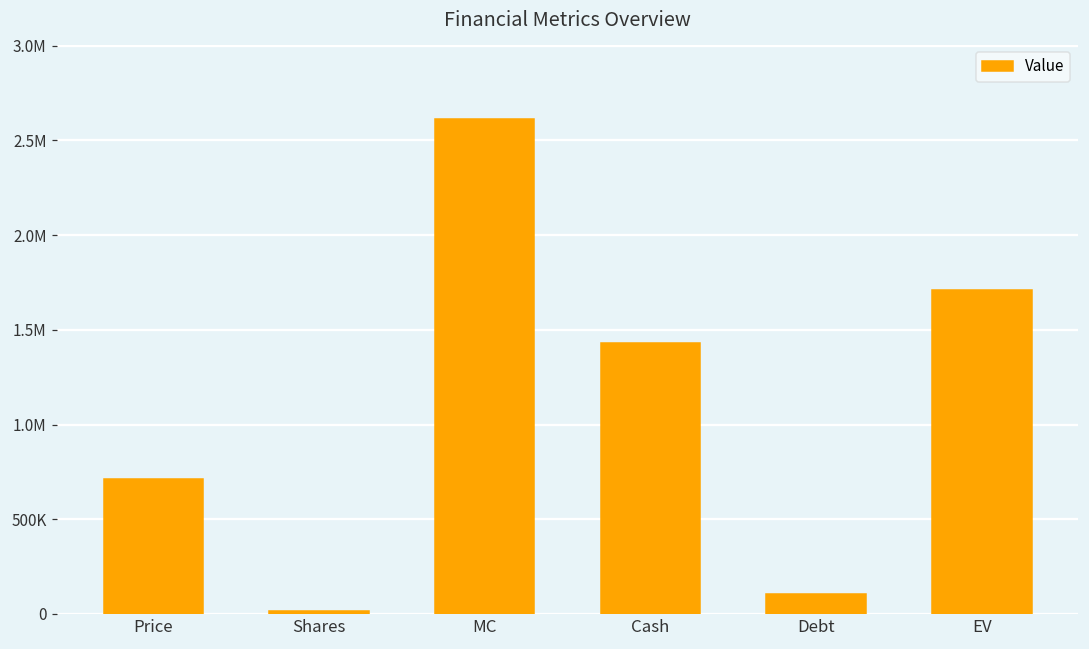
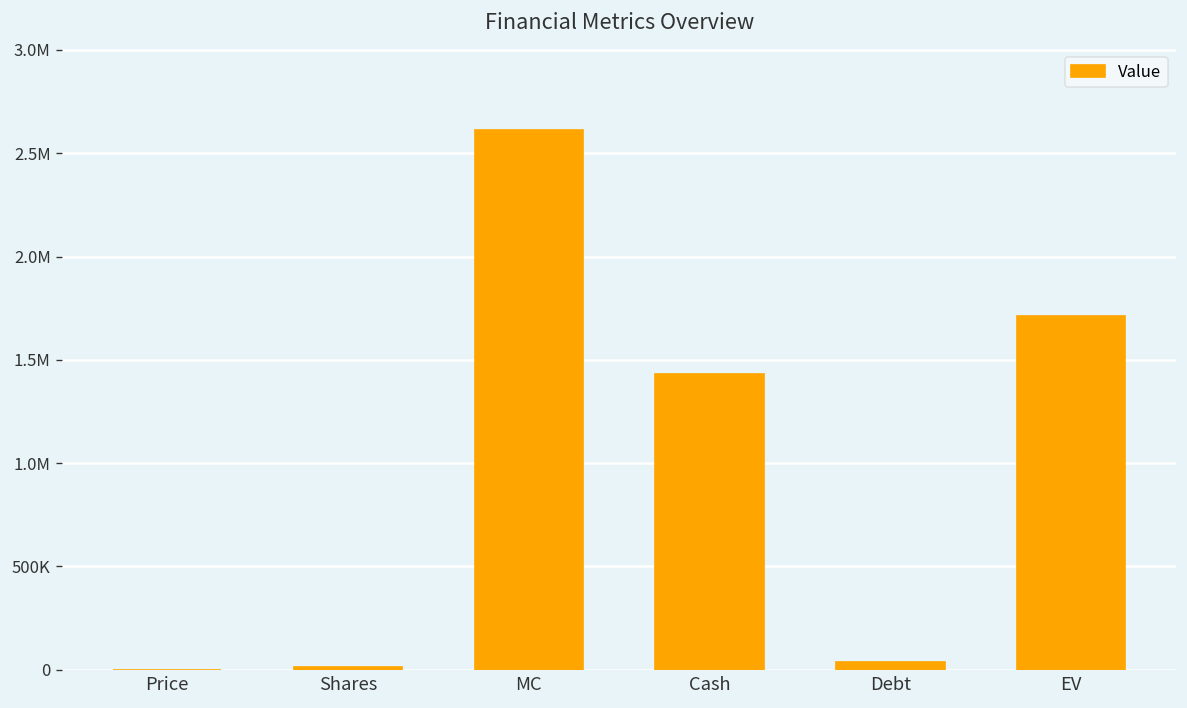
  {
-   "Price": 710000,
+   "Price": 0,
    "Shares": 20000,
    "MC": 2610000,
    "Cash": 1430000,
-   "Debt": 110000,
+   "Debt": 40000,
    "EV": 1710000
  }
